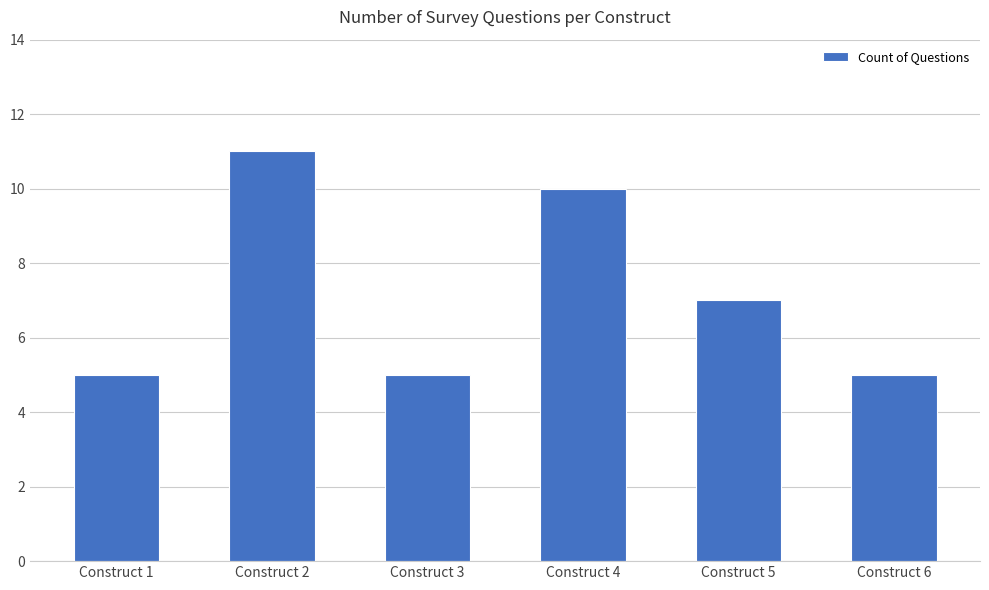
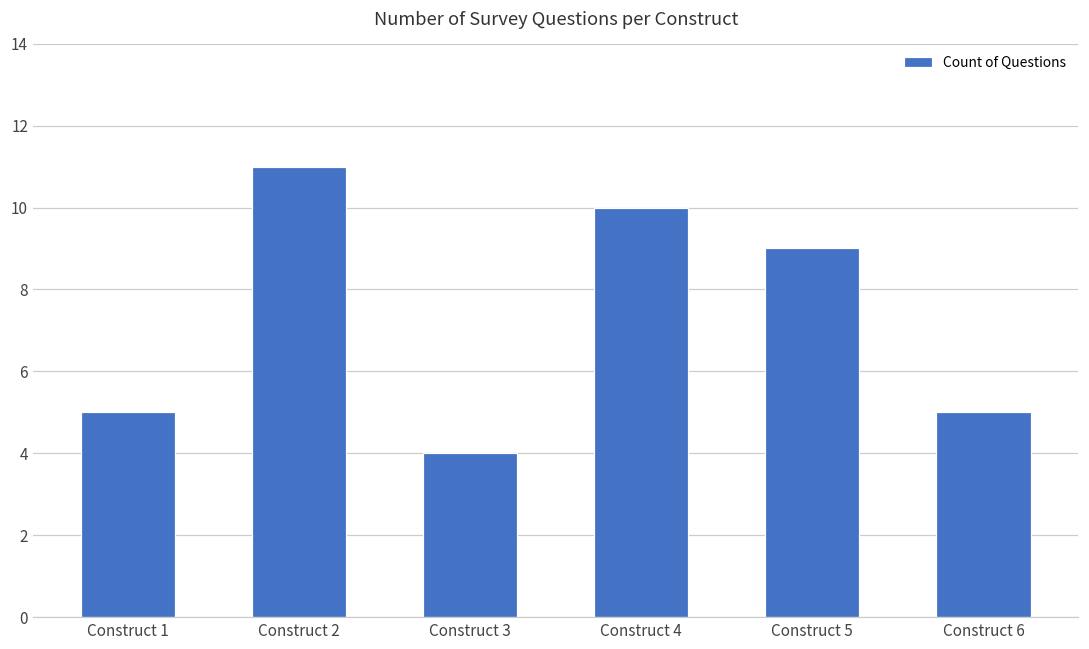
  {
    "Construct 1": 5,
    "Construct 2": 11,
-   "Construct 3": 5,
+   "Construct 3": 4,
    "Construct 4": 10,
-   "Construct 5": 7,
+   "Construct 5": 9,
    "Construct 6": 5
  }
